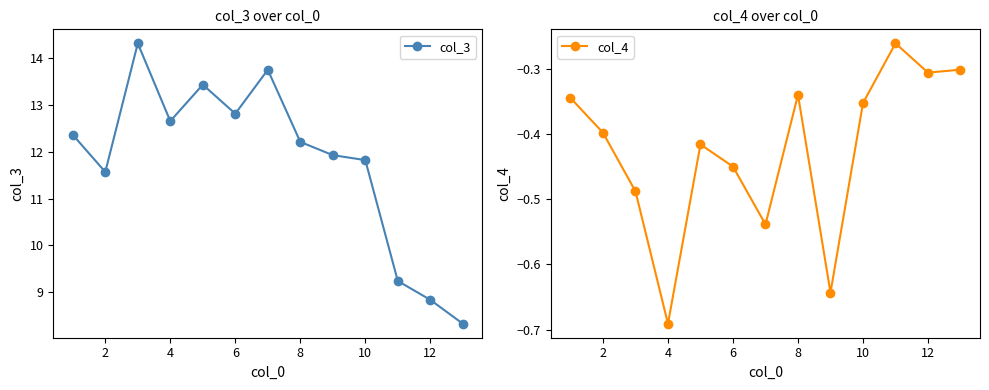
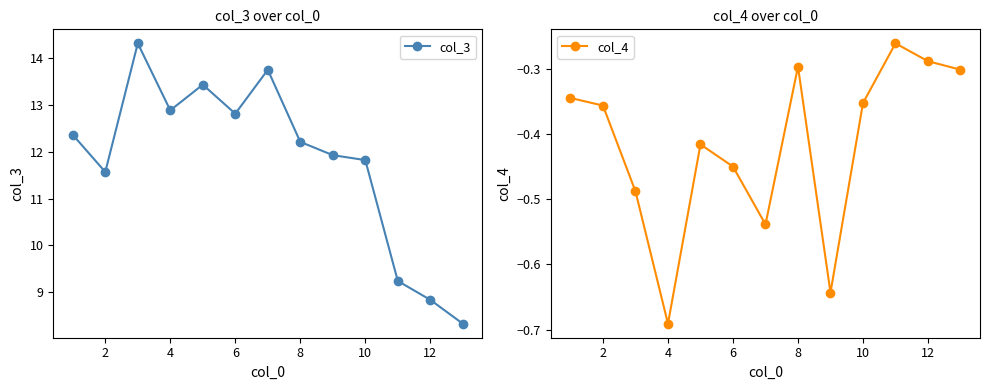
  {
    "col_3 over col_0": {
      "2": 11.6,
-     "4": 12.7,
+     "4": 12.9,
      "6": 12.8,
      "8": 12.2,
      "10": 11.8,
      "12": 8.8
    },
    "col_4 over col_0": {
-     "2": -0.40,
+     "2": -0.36,
      "4": -0.69,
      "6": -0.45,
-     "8": -0.34,
+     "8": -0.30,
      "10": -0.35,
-     "12": -0.31
+     "12": -0.29
    }
  }
